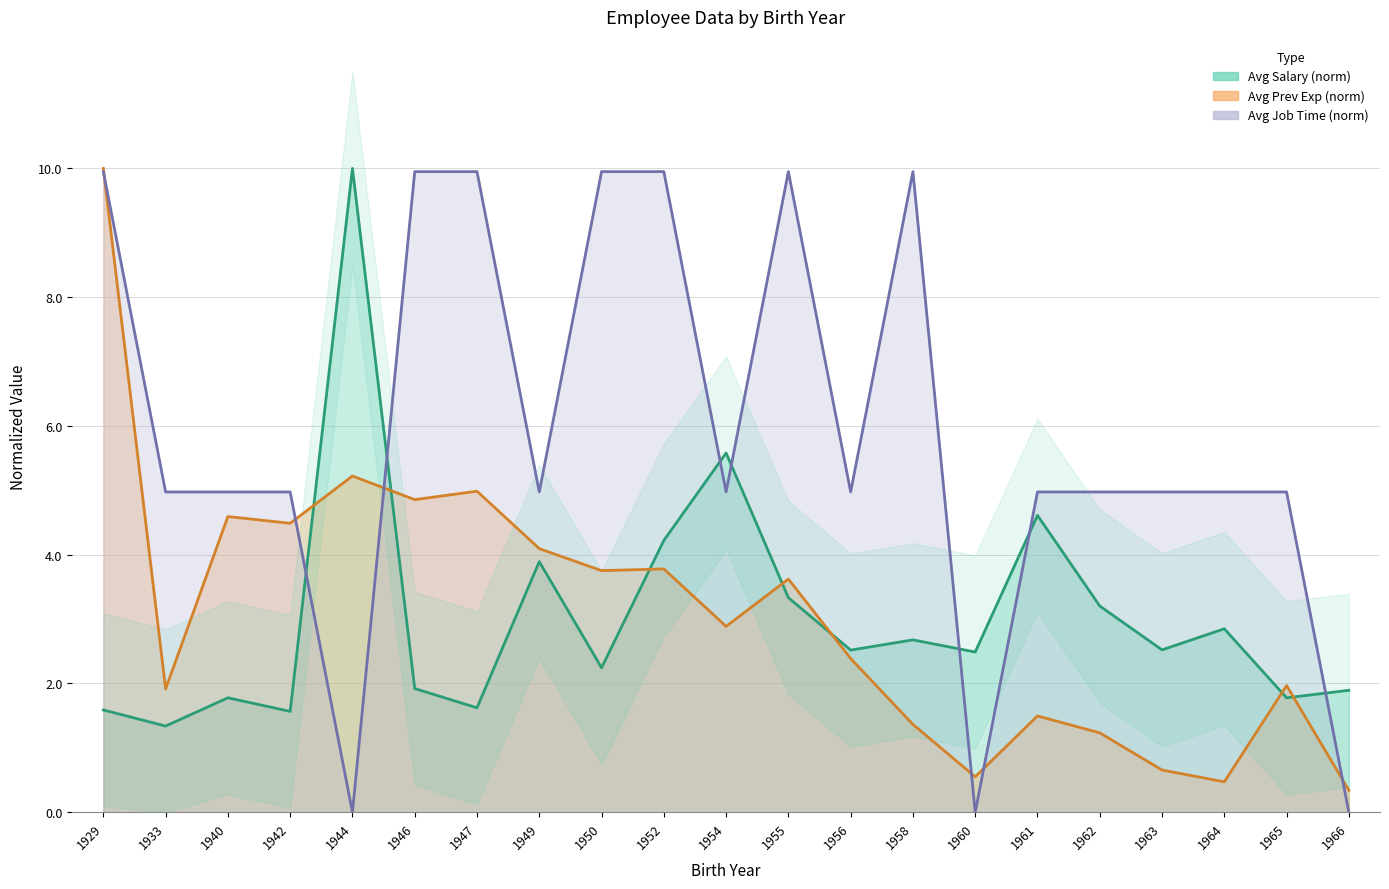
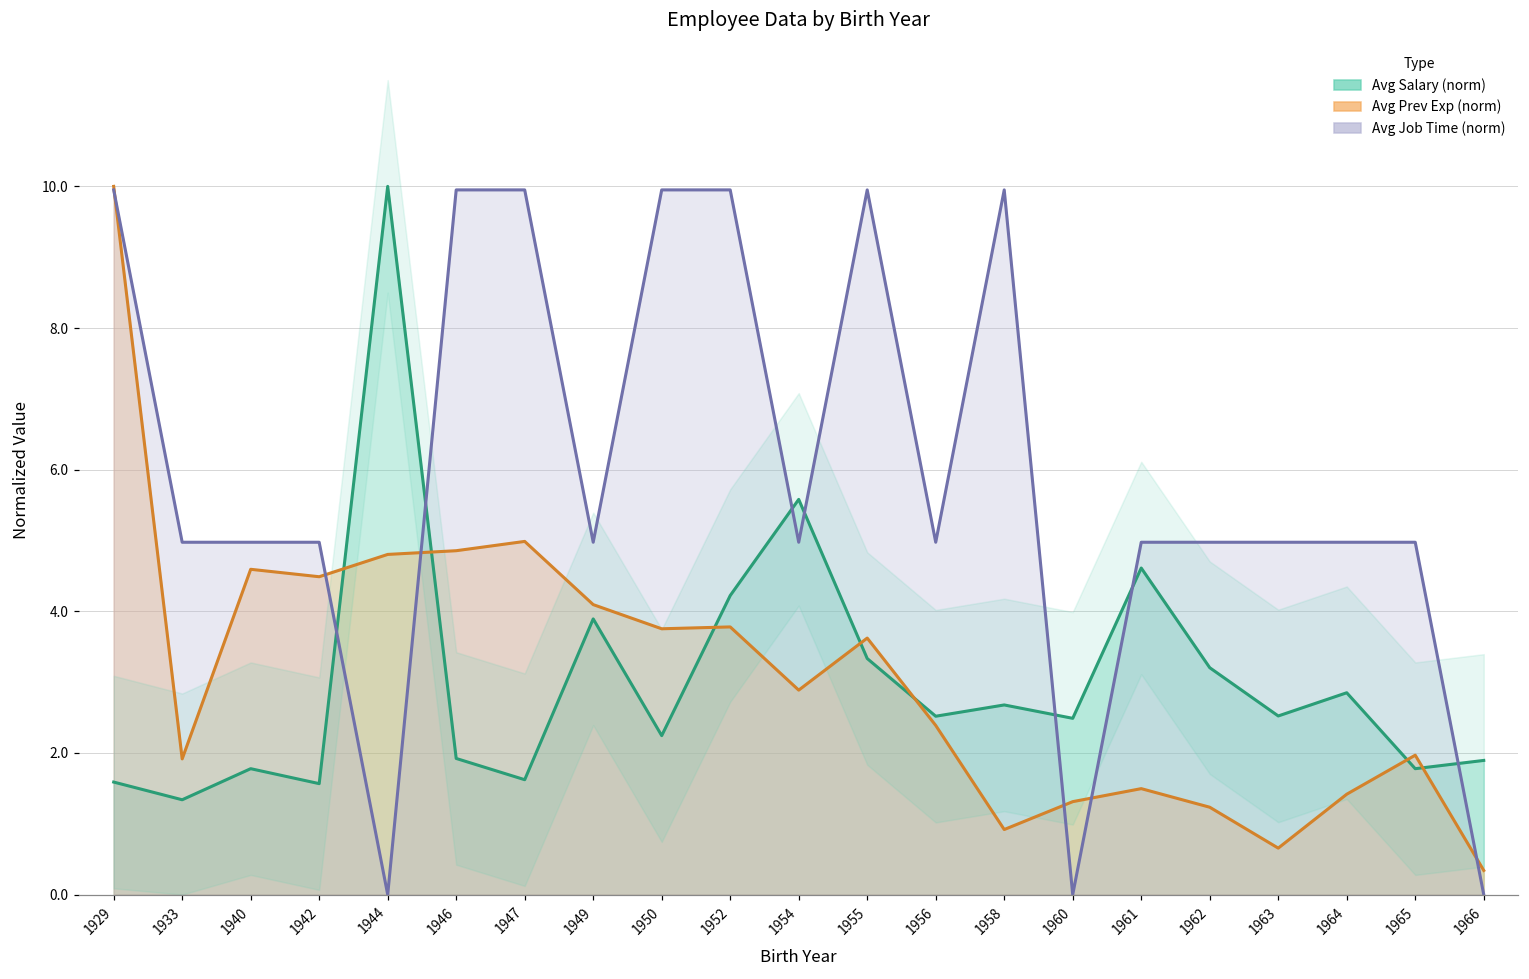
  {
    "Avg Prev Exp (norm)": {
      "1929": 10.0,
      "1933": 1.9,
      "1940": 4.6,
      "1942": 4.5,
-     "1944": 5.2,
+     "1944": 4.8,
      "1946": 4.9,
      "1947": 5.0,
      "1949": 4.1,
      "1952": 3.8,
      "1954": 2.9,
      "1955": 3.6,
      "1956": 2.4,
-     "1958": 1.4,
-     "1960": 0.6,
+     "1958": 0.9,
+     "1960": 1.3,
      "1961": 1.5,
      "1962": 1.2,
      "1963": 0.7,
-     "1964": 0.5,
+     "1964": 1.4,
      "1965": 2.0,
      "1966": 0.3
    }
  }
